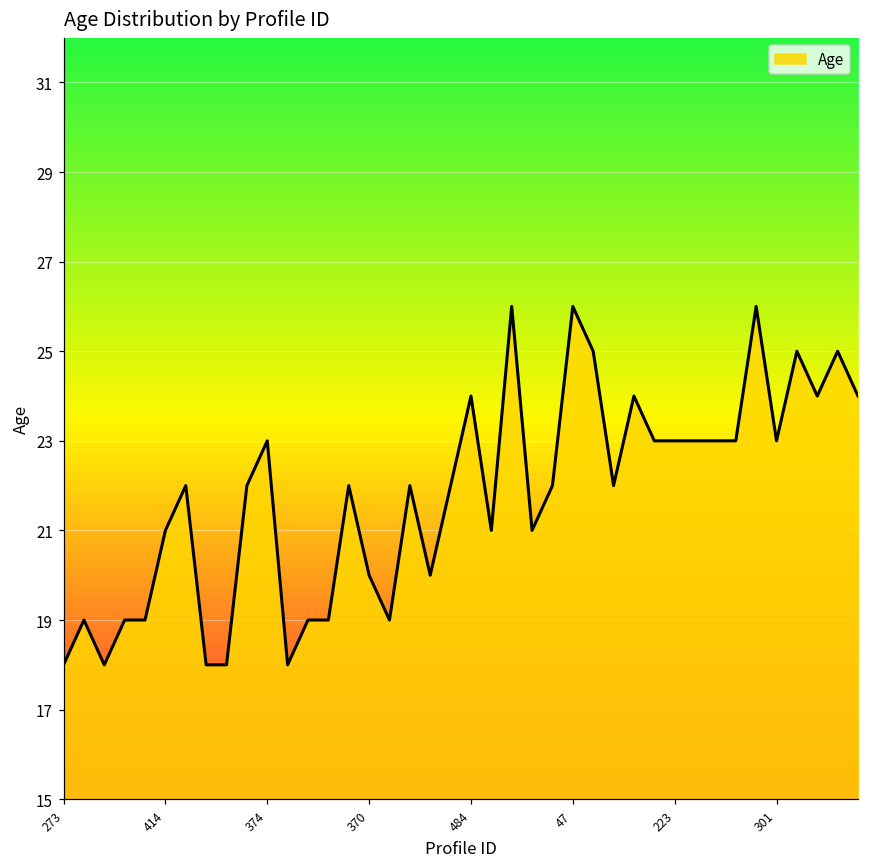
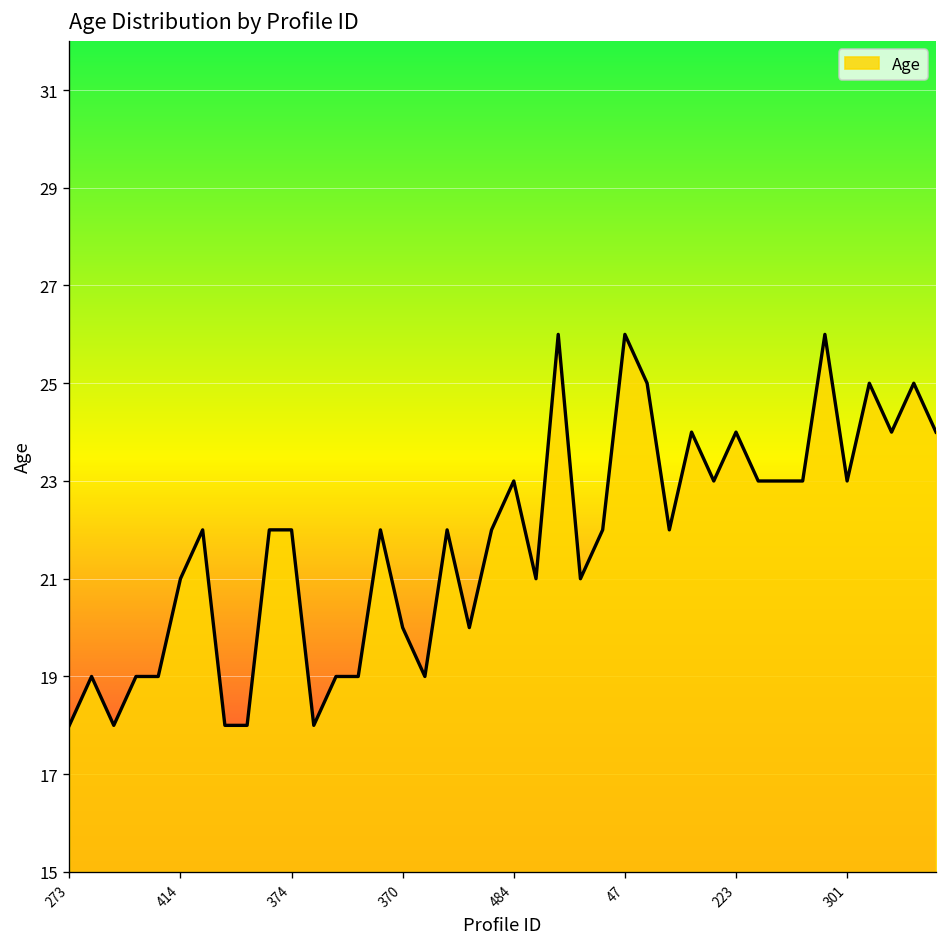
  {
    "273": 18,
    "414": 21,
-   "374": 23,
+   "374": 22,
    "370": 20,
-   "484": 24,
+   "484": 23,
    "47": 26,
-   "223": 23,
+   "223": 24,
    "301": 23
  }
